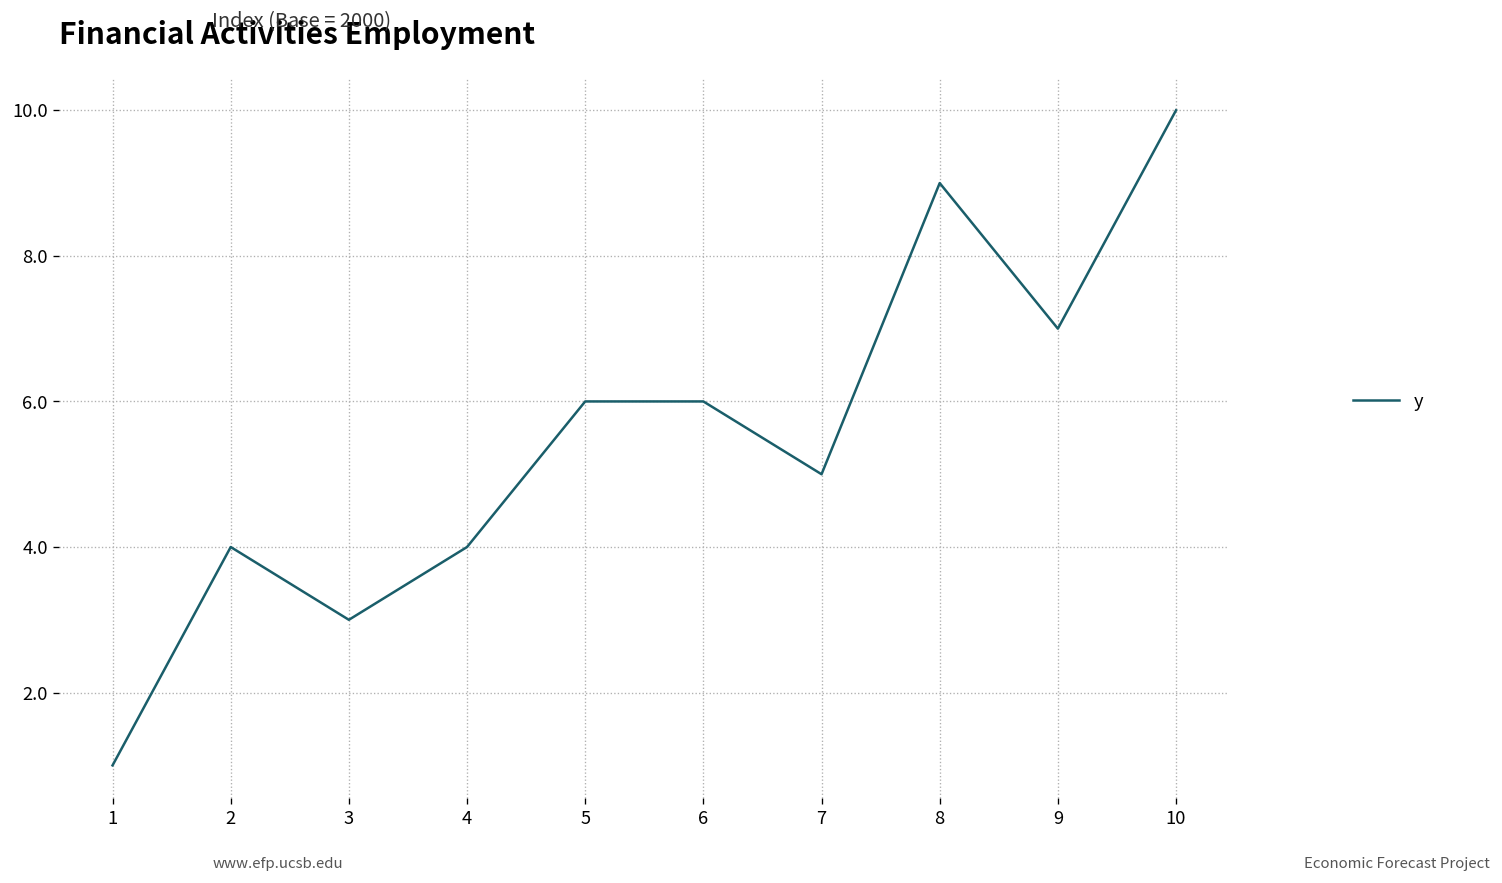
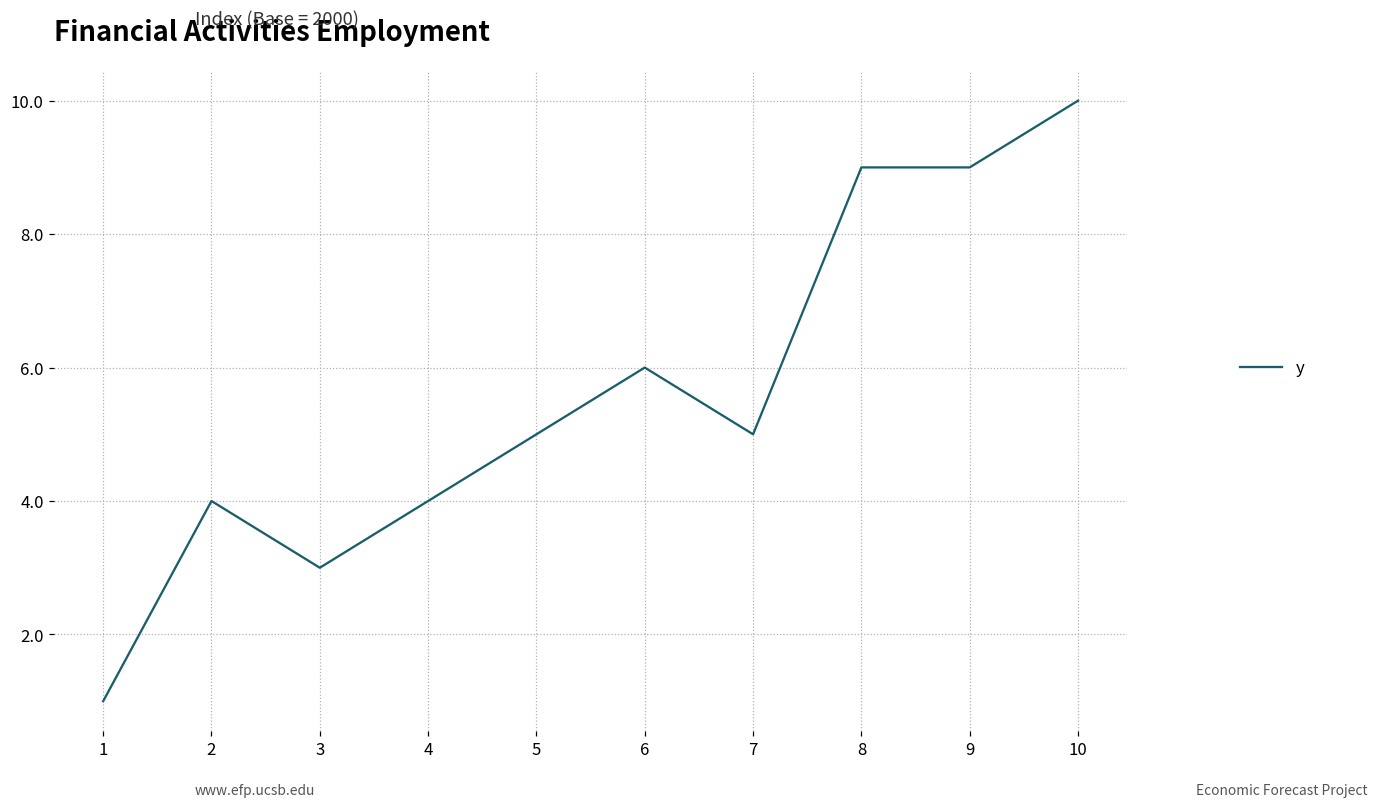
  {
    "1": 1,
    "2": 4,
    "3": 3,
    "4": 4,
-   "5": 6,
+   "5": 5,
    "6": 6,
    "7": 5,
    "8": 9,
-   "9": 7,
+   "9": 9,
    "10": 10
  }
